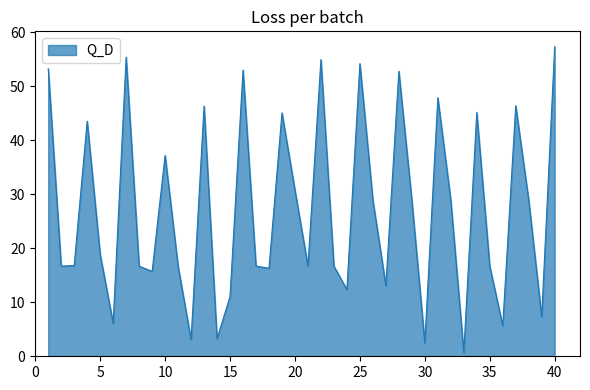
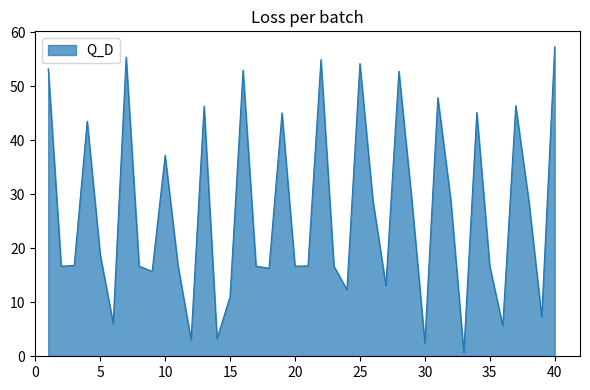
  {
    "5": 19,
    "10": 37,
    "15": 11,
-   "20": 31,
+   "20": 17,
    "25": 54,
    "30": 2,
    "35": 17,
    "40": 57
  }
